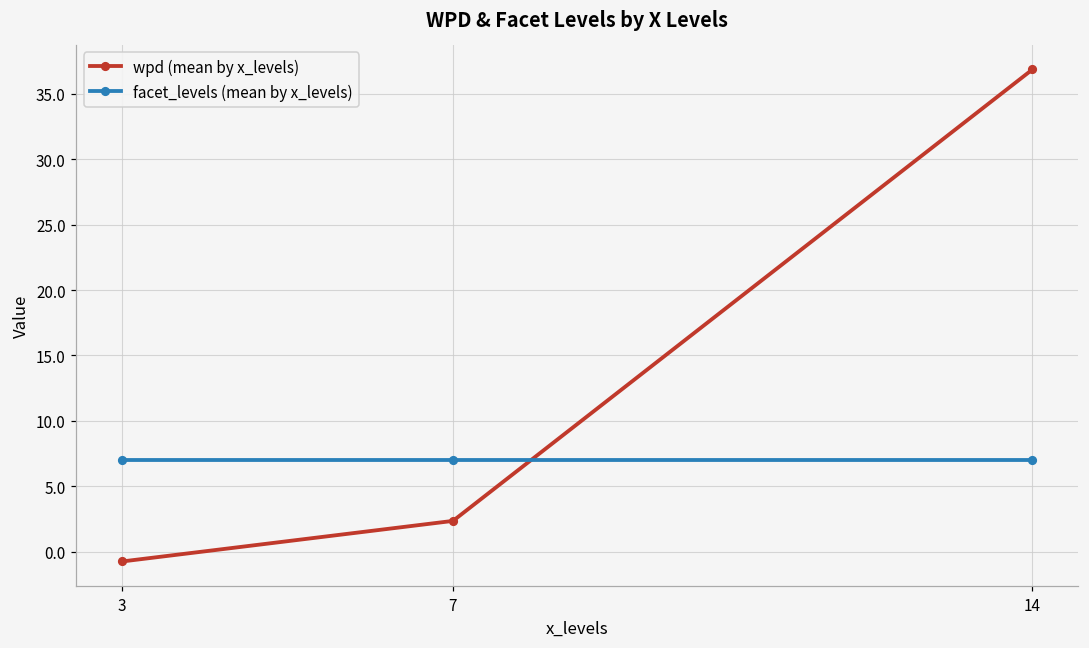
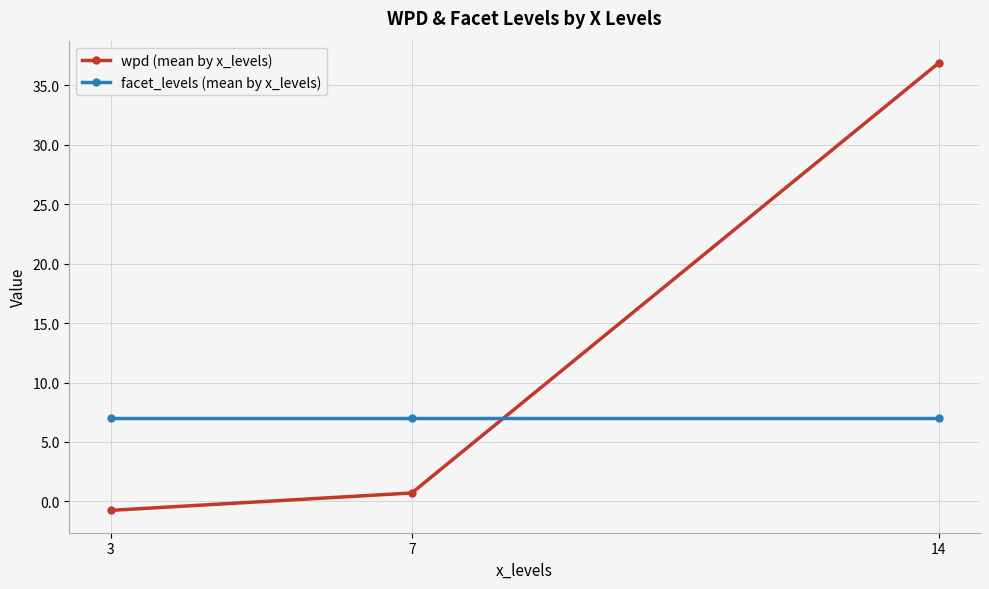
  {
    "wpd (mean by x_levels)": {
      "3": -0.8,
-     "7": 2.3,
+     "7": 0.7,
      "14": 36.9
    },
    "facet_levels (mean by x_levels)": {
      "3": 7.0,
      "7": 7.0,
      "14": 7.0
    }
  }
